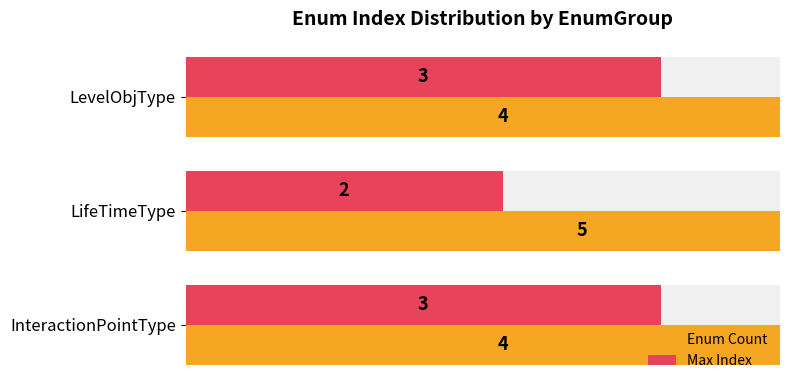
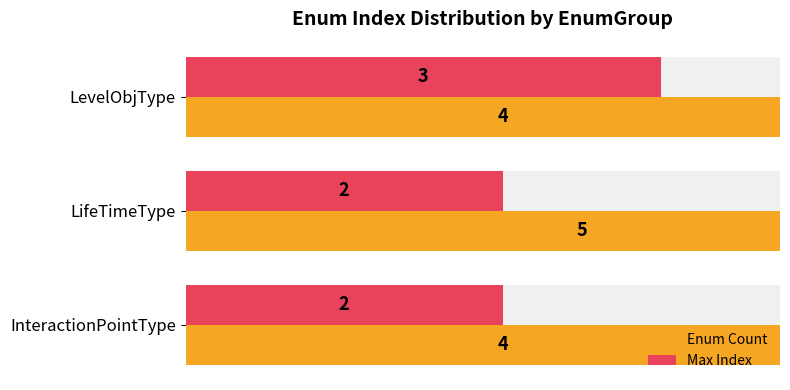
  {
    "Max Index": {
-     "InteractionPointType": 3
+     "InteractionPointType": 2
    }
  }
